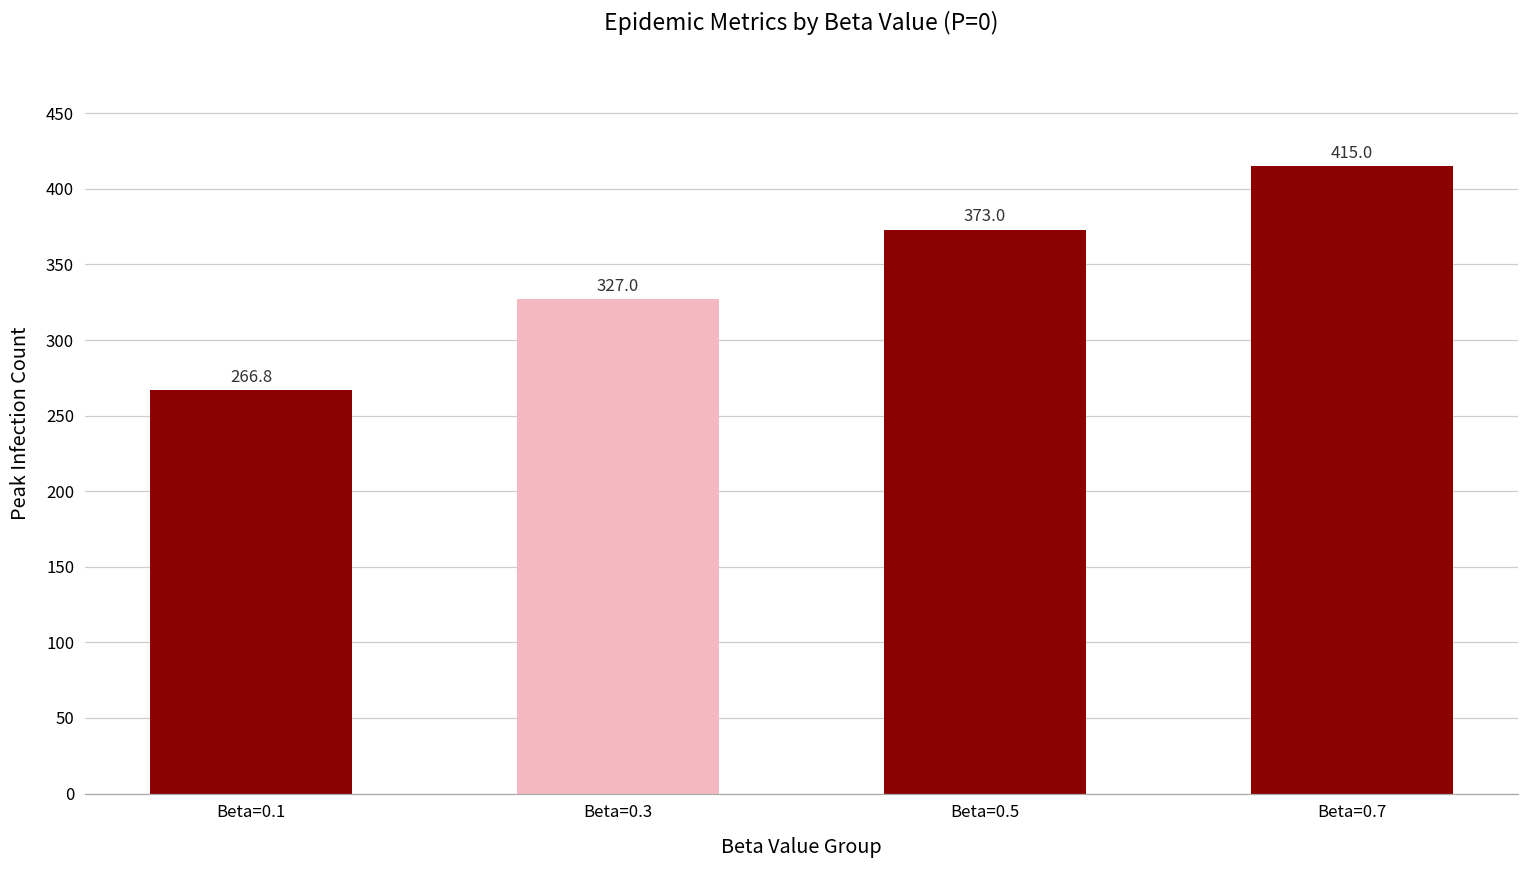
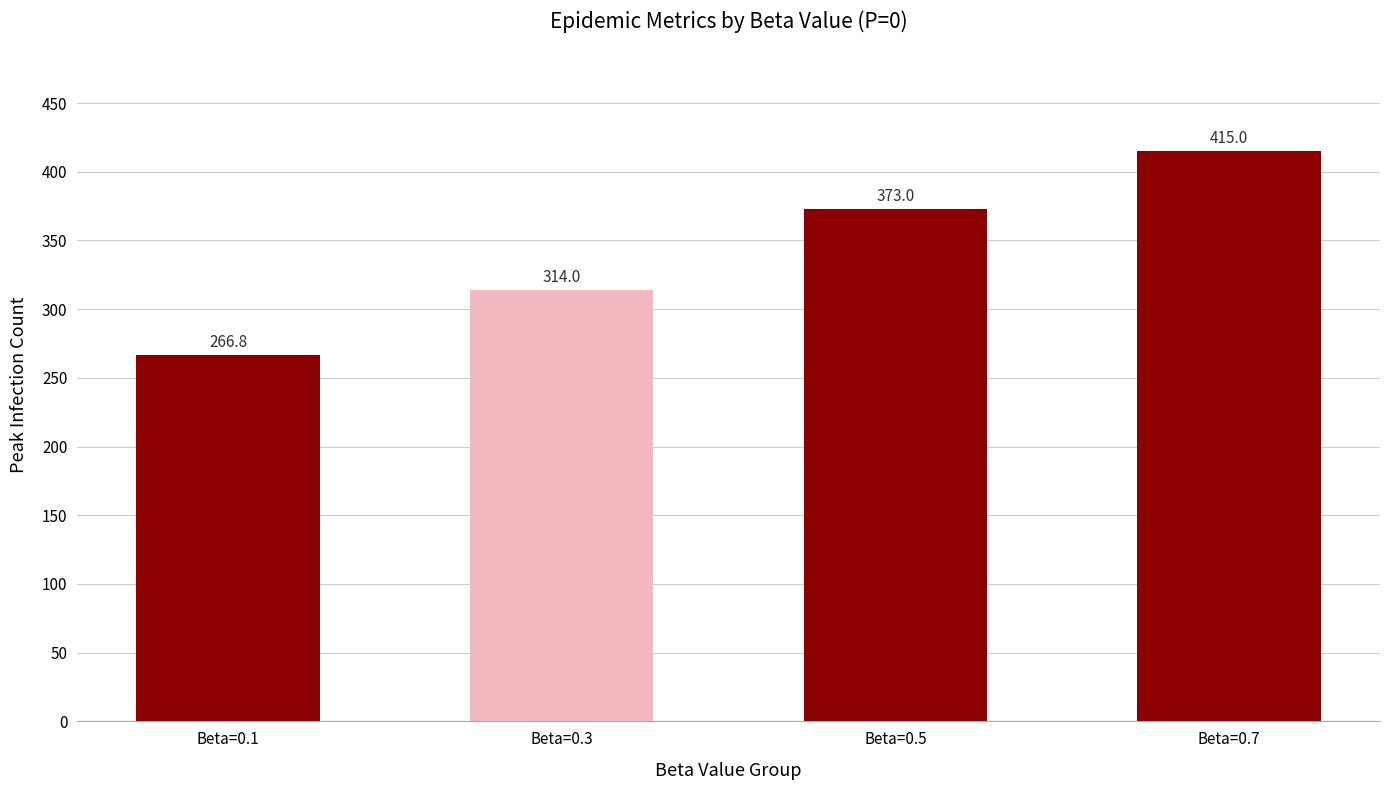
  {
    "Beta=0.1": 266.8,
-   "Beta=0.3": 327.0,
+   "Beta=0.3": 314.0,
    "Beta=0.5": 373.0,
    "Beta=0.7": 415.0
  }
